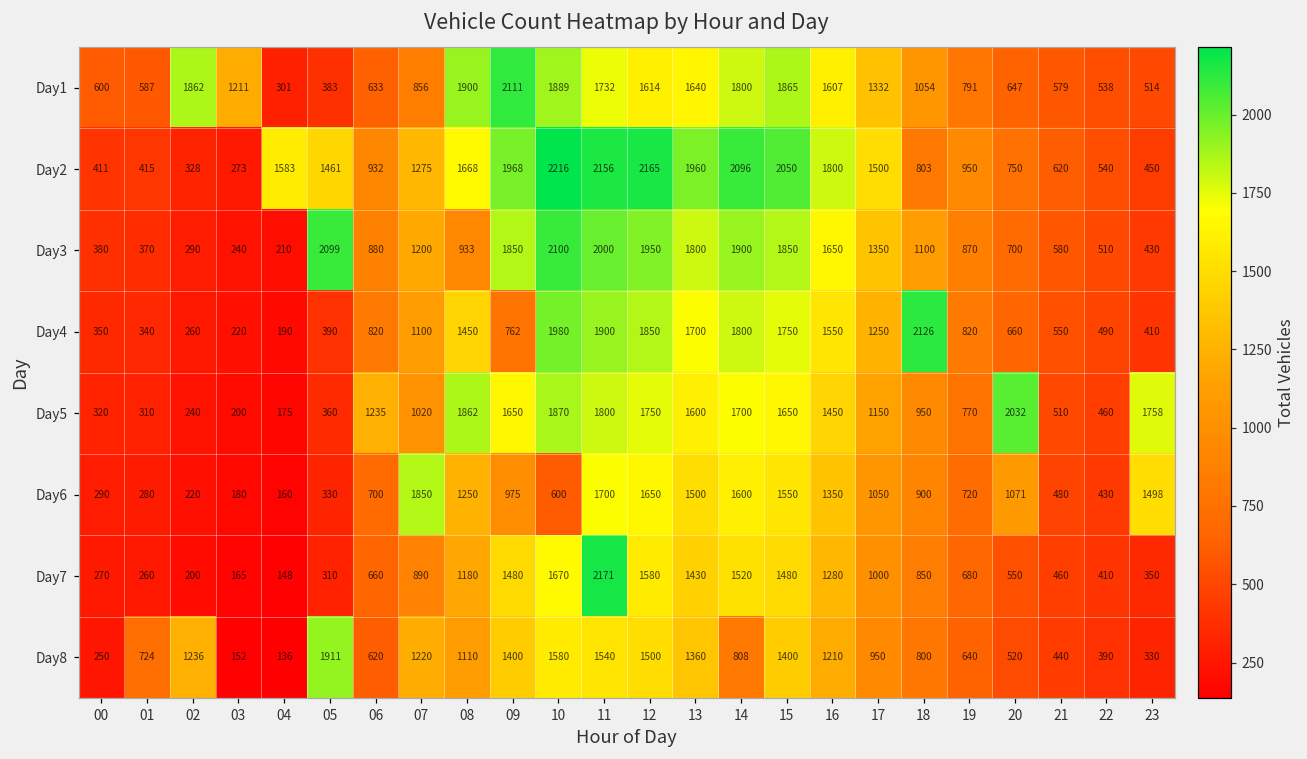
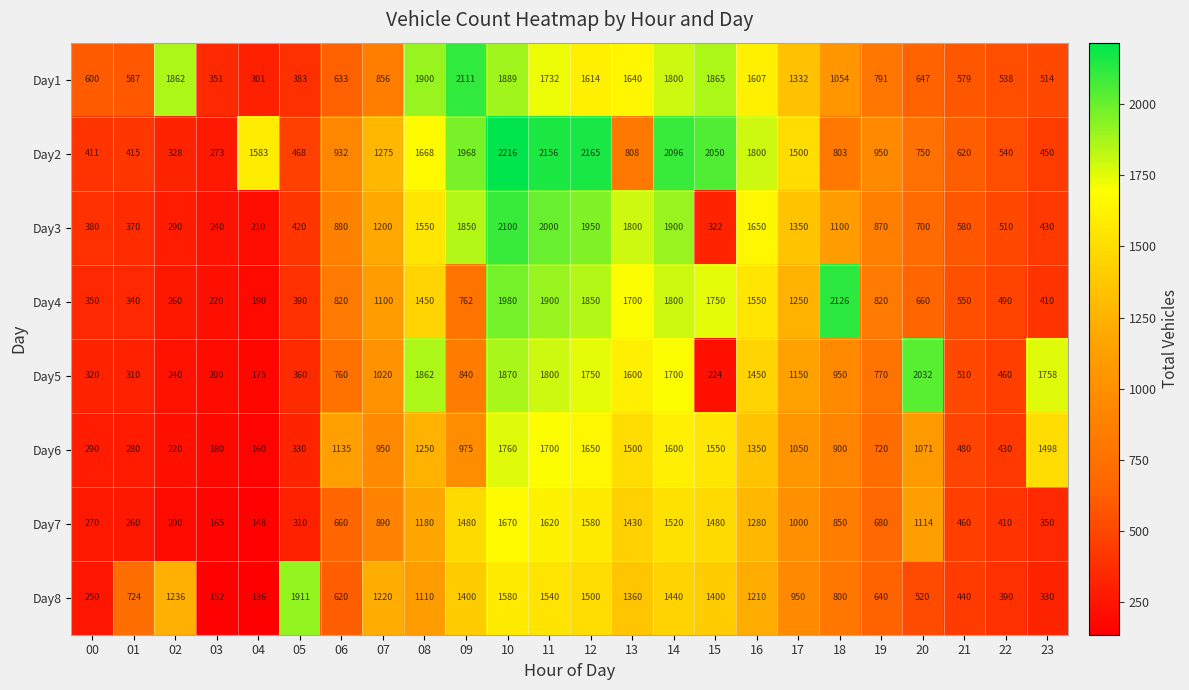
  {
    "Day1": {
      "00": 600,
      "01": 587,
      "02": 1862,
-     "03": 1211,
+     "03": 351,
      "04": 301,
      "05": 383,
      "06": 633,
      "07": 856,
      "08": 1900,
      "09": 2111,
      "10": 1889,
      "11": 1732,
      "12": 1614,
      "13": 1640,
      "14": 1800,
      "15": 1865,
      "16": 1607,
      "17": 1332,
      "18": 1054,
      "19": 791,
      "20": 647,
      "21": 579,
      "22": 538,
      "23": 514
    },
    "Day2": {
      "00": 411,
      "01": 415,
      "02": 328,
      "03": 273,
      "04": 1583,
-     "05": 1461,
+     "05": 468,
      "06": 932,
      "07": 1275,
      "08": 1668,
      "09": 1968,
      "10": 2216,
      "11": 2156,
      "12": 2165,
-     "13": 1960,
+     "13": 808,
      "14": 2096,
      "15": 2050,
      "16": 1800,
      "17": 1500,
      "18": 803,
      "19": 950,
      "20": 750,
      "21": 620,
      "22": 540,
      "23": 450
    },
    "Day3": {
      "00": 380,
      "01": 370,
      "02": 290,
      "03": 240,
      "04": 210,
-     "05": 2099,
+     "05": 420,
      "06": 880,
      "07": 1200,
-     "08": 933,
+     "08": 1550,
      "09": 1850,
      "10": 2100,
      "11": 2000,
      "12": 1950,
      "13": 1800,
      "14": 1900,
-     "15": 1850,
+     "15": 322,
      "16": 1650,
      "17": 1350,
      "18": 1100,
      "19": 870,
      "20": 700,
      "21": 580,
      "22": 510,
      "23": 430
    },
    "Day4": {
      "00": 350,
      "01": 340,
      "02": 260,
      "03": 220,
      "04": 190,
      "05": 390,
      "06": 820,
      "07": 1100,
      "08": 1450,
      "09": 762,
      "10": 1980,
      "11": 1900,
      "12": 1850,
      "13": 1700,
      "14": 1800,
      "15": 1750,
      "16": 1550,
      "17": 1250,
      "18": 2126,
      "19": 820,
      "20": 660,
      "21": 550,
      "22": 490,
      "23": 410
    },
    "Day5": {
      "00": 320,
      "01": 310,
      "02": 240,
      "03": 200,
      "04": 175,
      "05": 360,
-     "06": 1235,
+     "06": 760,
      "07": 1020,
      "08": 1862,
-     "09": 1650,
+     "09": 840,
      "10": 1870,
      "11": 1800,
      "12": 1750,
      "13": 1600,
      "14": 1700,
-     "15": 1650,
+     "15": 224,
      "16": 1450,
      "17": 1150,
      "18": 950,
      "19": 770,
      "20": 2032,
      "21": 510,
      "22": 460,
      "23": 1758
    },
    "Day6": {
      "00": 290,
      "01": 280,
      "02": 220,
      "03": 180,
      "04": 160,
      "05": 330,
-     "06": 700,
-     "07": 1850,
+     "06": 1135,
+     "07": 950,
      "08": 1250,
      "09": 975,
-     "10": 600,
+     "10": 1760,
      "11": 1700,
      "12": 1650,
      "13": 1500,
      "14": 1600,
      "15": 1550,
      "16": 1350,
      "17": 1050,
      "18": 900,
      "19": 720,
      "20": 1071,
      "21": 480,
      "22": 430,
      "23": 1498
    },
    "Day7": {
      "00": 270,
      "01": 260,
      "02": 200,
      "03": 165,
      "04": 148,
      "05": 310,
      "06": 660,
      "07": 890,
      "08": 1180,
      "09": 1480,
      "10": 1670,
-     "11": 2171,
+     "11": 1620,
      "12": 1580,
      "13": 1430,
      "14": 1520,
      "15": 1480,
      "16": 1280,
      "17": 1000,
      "18": 850,
      "19": 680,
-     "20": 550,
+     "20": 1114,
      "21": 460,
      "22": 410,
      "23": 350
    },
    "Day8": {
      "00": 250,
      "01": 724,
      "02": 1236,
      "03": 152,
      "04": 136,
      "05": 1911,
      "06": 620,
      "07": 1220,
      "08": 1110,
      "09": 1400,
      "10": 1580,
      "11": 1540,
      "12": 1500,
      "13": 1360,
-     "14": 808,
+     "14": 1440,
      "15": 1400,
      "16": 1210,
      "17": 950,
      "18": 800,
      "19": 640,
      "20": 520,
      "21": 440,
      "22": 390,
      "23": 330
    }
  }
